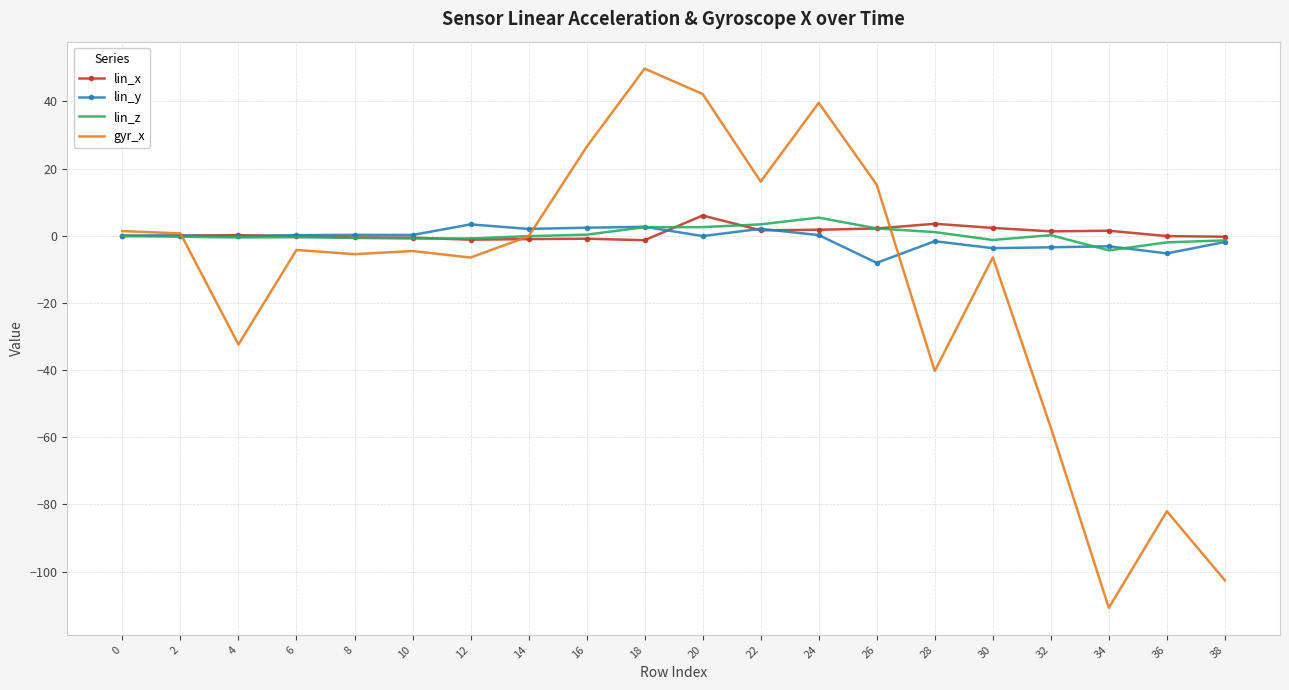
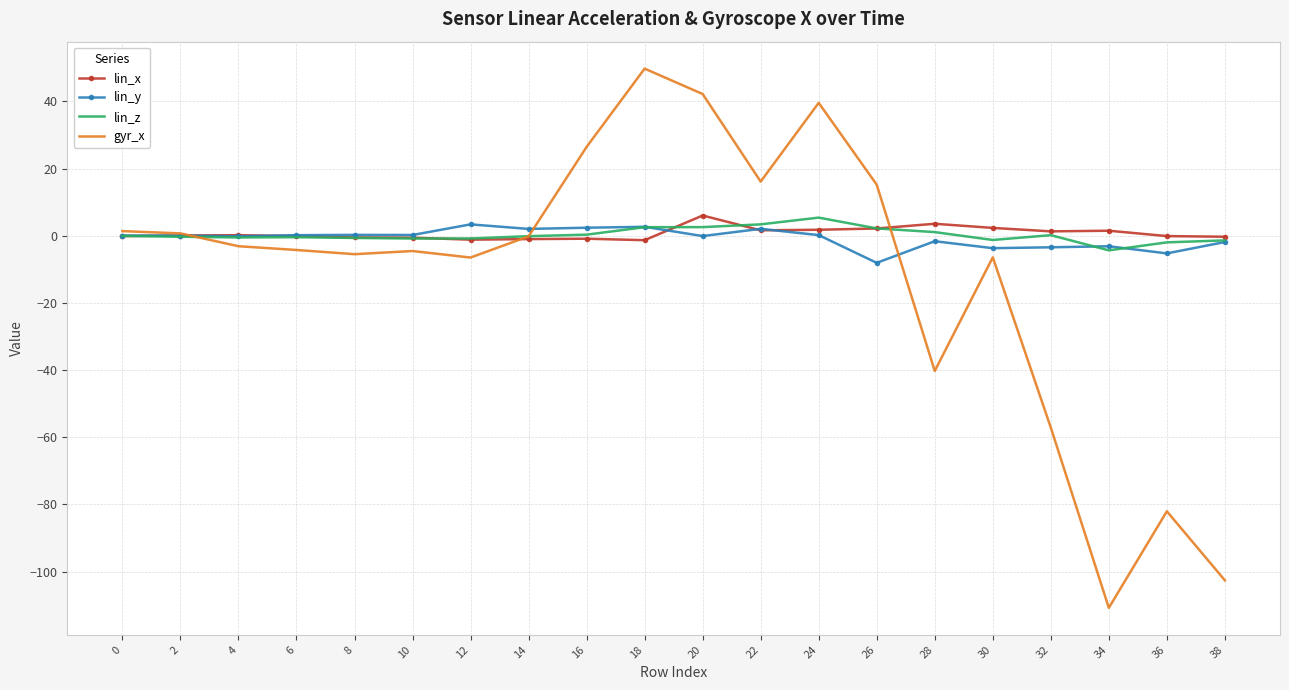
  {
    "lin_x": {
      "14": -1,
      "16": -1,
      "18": -1,
      "20": 6,
      "24": 2,
      "28": 4,
      "30": 2,
      "32": 1,
      "34": 1,
      "36": 0,
      "38": 0
    },
    "lin_y": {
      "10": 0,
      "12": 3,
      "14": 2,
      "16": 2,
      "20": 0,
      "24": 0,
      "26": -8,
      "28": -2,
      "30": -4,
      "32": -3,
      "34": -3,
      "36": -5
    },
    "lin_z": {
      "16": 0,
      "20": 3,
      "22": 3,
      "24": 5,
      "28": 1,
      "30": -1,
      "32": 0,
      "34": -4,
      "36": -2
    },
    "gyr_x": {
      "0": 1,
-     "4": -32,
+     "4": -3,
      "6": -4,
      "8": -6,
      "10": -5,
      "12": -7,
      "16": 26,
      "18": 50,
      "20": 42,
      "22": 16,
      "24": 40,
      "26": 15,
      "28": -40,
      "30": -6,
      "32": -57,
      "34": -111,
      "36": -82,
      "38": -103
    }
  }
